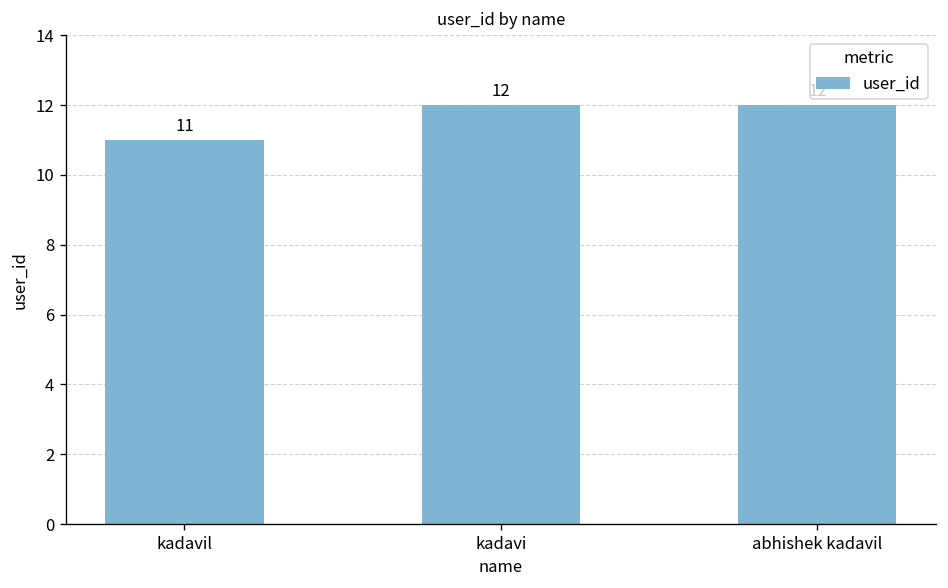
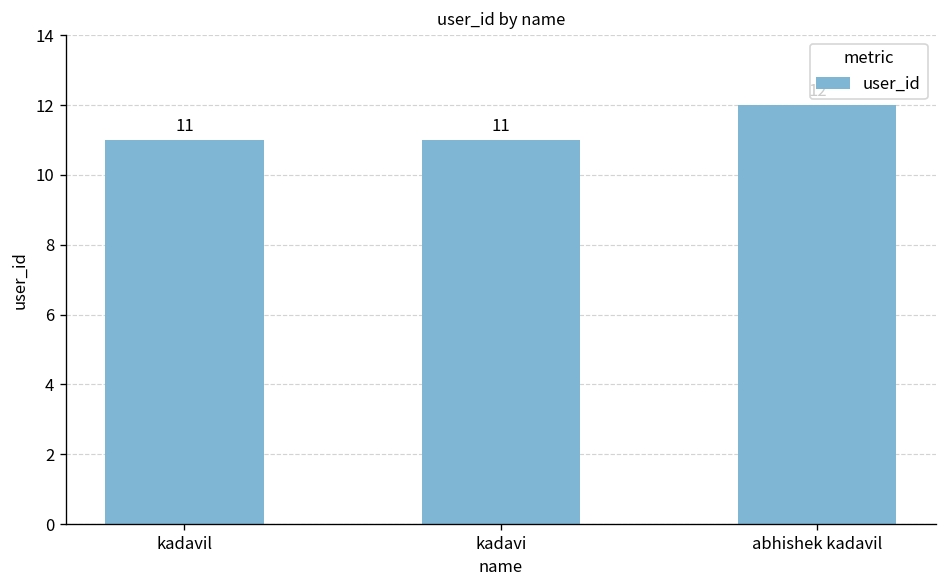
  {
    "kadavil": 11,
-   "kadavi": 12
+   "kadavi": 11
  }
